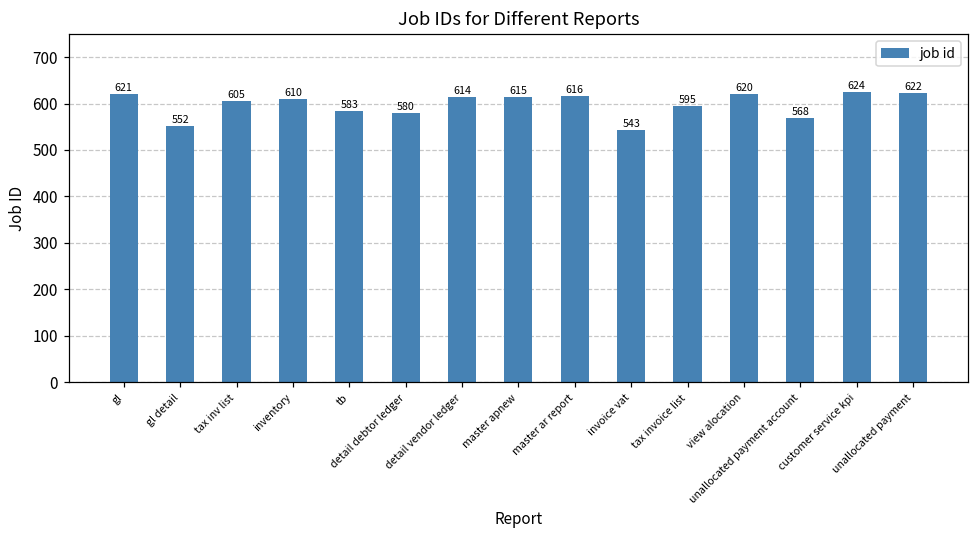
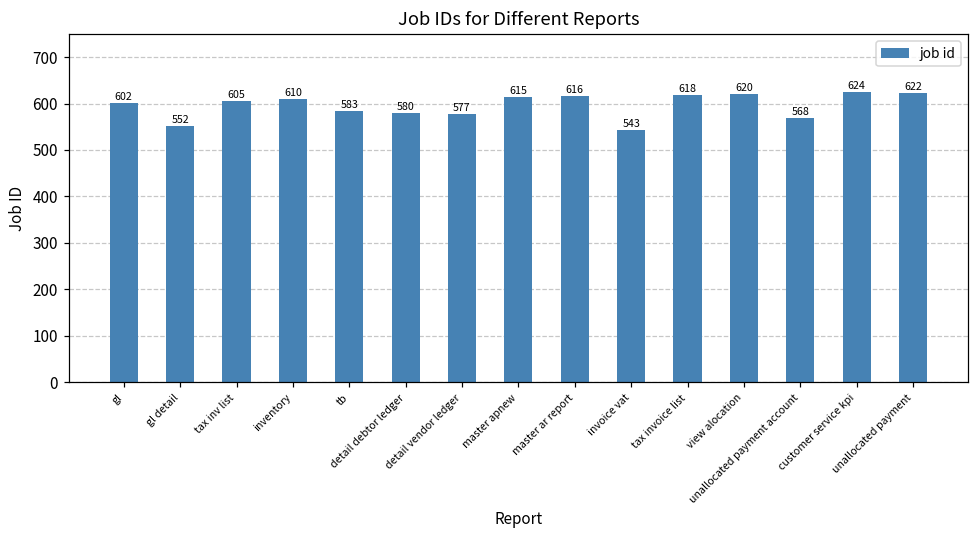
  {
-   "gl": 621,
+   "gl": 602,
    "gl detail": 552,
    "tax inv list": 605,
    "inventory": 610,
    "tb": 583,
    "detail debtor ledger": 580,
-   "detail vendor ledger": 614,
+   "detail vendor ledger": 577,
    "master apnew": 615,
    "master ar report": 616,
    "invoice vat": 543,
-   "tax invoice list": 595,
+   "tax invoice list": 618,
    "view alocation": 620,
    "unallocated payment account": 568,
    "customer service kpi": 624,
    "unallocated payment": 622
  }
